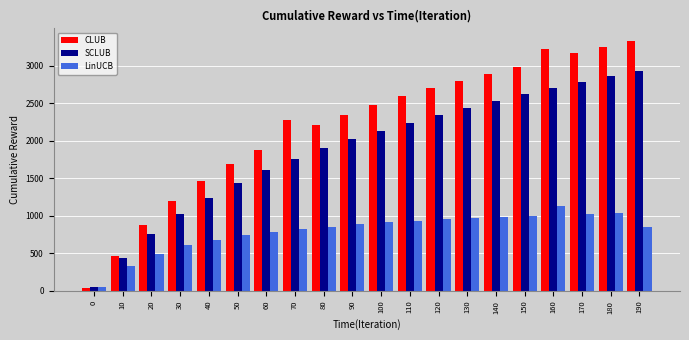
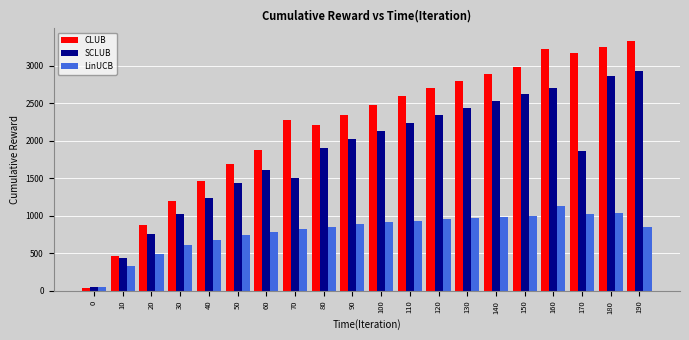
  {
    "CLUB": {
      "0": 0,
      "10": 500,
      "20": 900,
      "30": 1200,
      "40": 1500,
      "50": 1700,
      "60": 1900,
      "70": 2300,
      "80": 2200,
      "90": 2300,
      "100": 2500,
      "110": 2600,
      "120": 2700,
      "130": 2800,
      "140": 2900,
      "150": 3000,
      "160": 3200,
      "170": 3200,
      "180": 3300,
      "190": 3300
    },
    "SCLUB": {
      "0": 0,
      "10": 400,
      "20": 800,
      "30": 1000,
      "40": 1200,
      "50": 1400,
      "60": 1600,
-     "70": 1800,
+     "70": 1500,
      "80": 1900,
      "90": 2000,
      "100": 2100,
      "110": 2200,
      "120": 2300,
      "130": 2400,
      "140": 2500,
      "150": 2600,
      "160": 2700,
-     "170": 2800,
+     "170": 1900,
      "180": 2900,
      "190": 2900
    },
    "LinUCB": {
      "0": 0,
      "10": 300,
      "20": 500,
      "30": 600,
      "40": 700,
      "50": 700,
      "60": 800,
      "70": 800,
      "80": 900,
      "90": 900,
      "100": 900,
      "110": 900,
      "120": 1000,
      "130": 1000,
      "140": 1000,
      "150": 1000,
      "160": 1100,
      "170": 1000,
      "180": 1000,
      "190": 900
    }
  }
